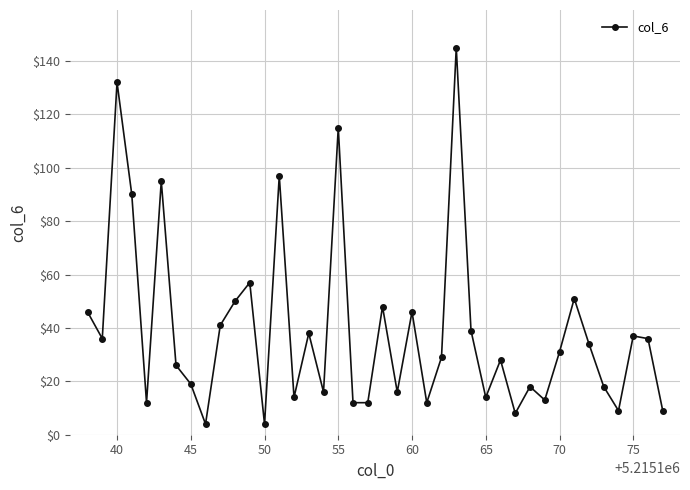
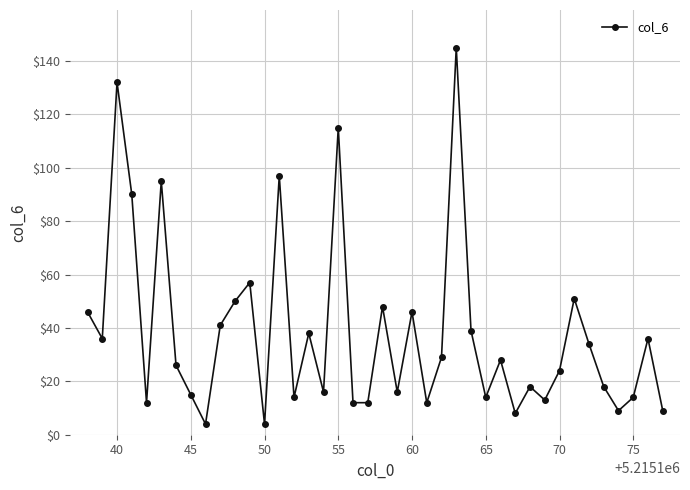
  {
    "40": "$132",
-   "45": "$19",
+   "45": "$15",
    "50": "$4",
    "55": "$115",
    "60": "$46",
    "65": "$14",
-   "70": "$31",
-   "75": "$37"
+   "70": "$24",
+   "75": "$14"
  }
